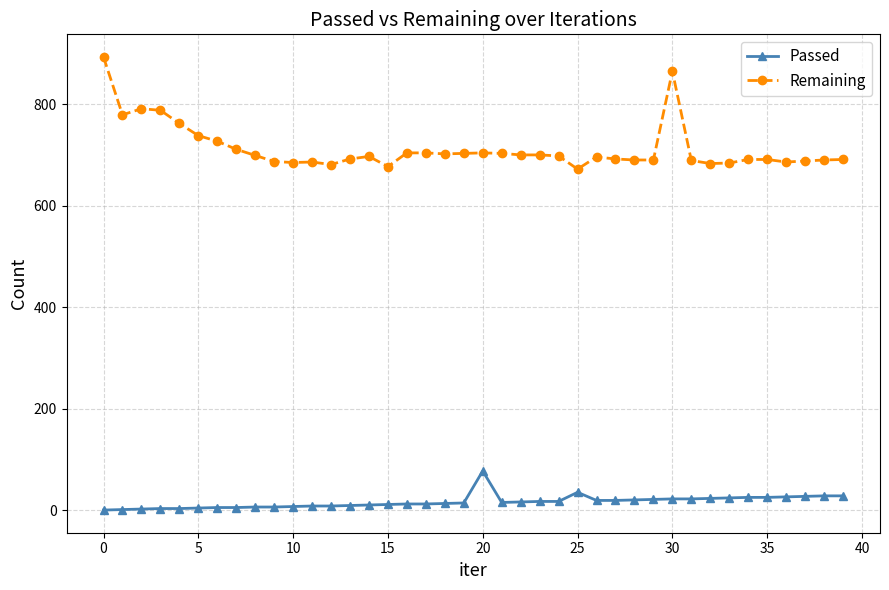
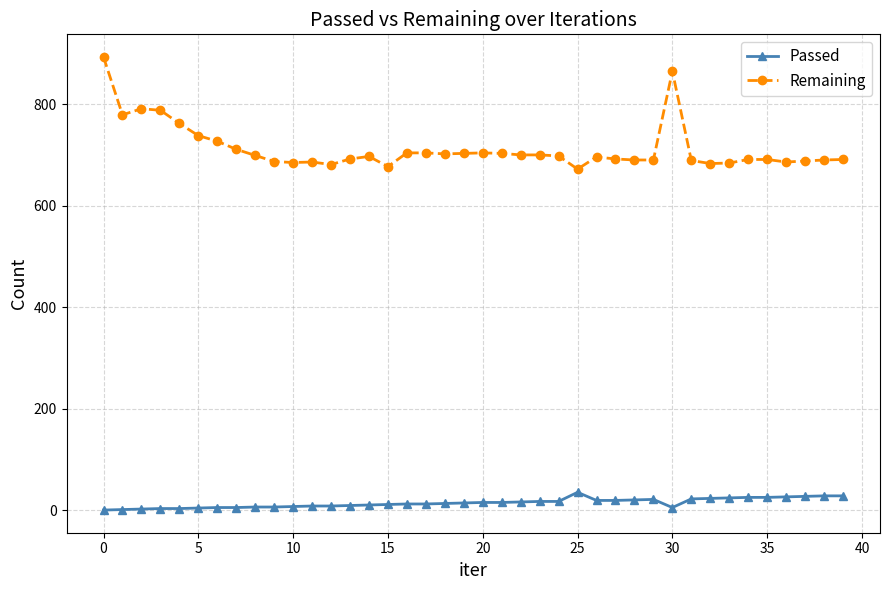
  {
    "Passed": {
      "0": 0,
      "5": 0,
      "10": 10,
      "15": 10,
-     "20": 80,
+     "20": 20,
      "25": 40,
-     "30": 20,
+     "30": 10,
      "35": 30
    },
    "Remaining": {
      "0": 890,
      "5": 740,
      "10": 690,
      "15": 680,
      "20": 700,
      "25": 670,
      "30": 870,
      "35": 690
    }
  }
